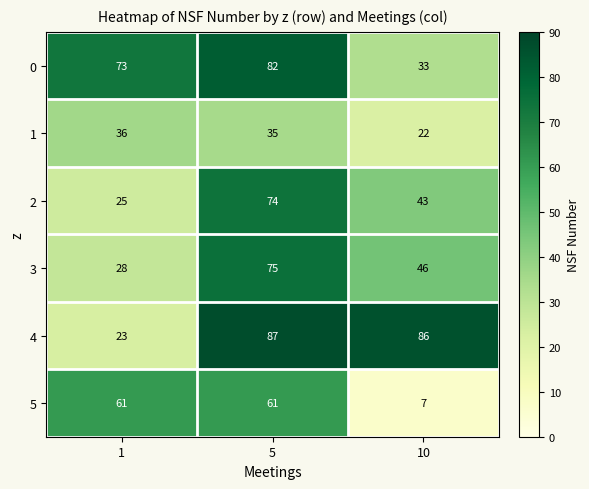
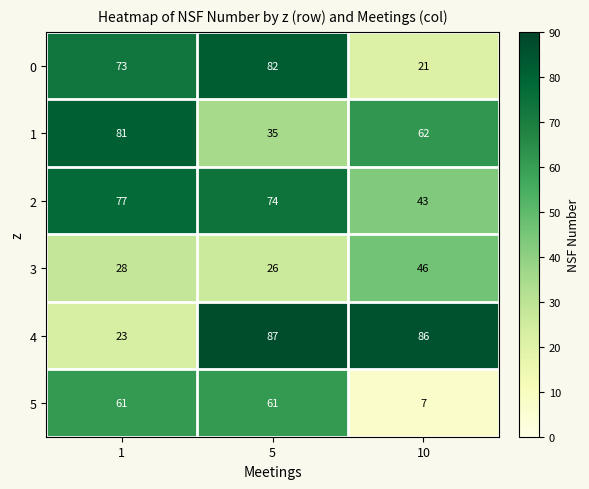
  {
    "0": {
      "1": 73,
      "5": 82,
-     "10": 33
+     "10": 21
    },
    "1": {
-     "1": 36,
+     "1": 81,
      "5": 35,
-     "10": 22
+     "10": 62
    },
    "2": {
-     "1": 25,
+     "1": 77,
      "5": 74,
      "10": 43
    },
    "3": {
      "1": 28,
-     "5": 75,
+     "5": 26,
      "10": 46
    },
    "4": {
      "1": 23,
      "5": 87,
      "10": 86
    },
    "5": {
      "1": 61,
      "5": 61,
      "10": 7
    }
  }
